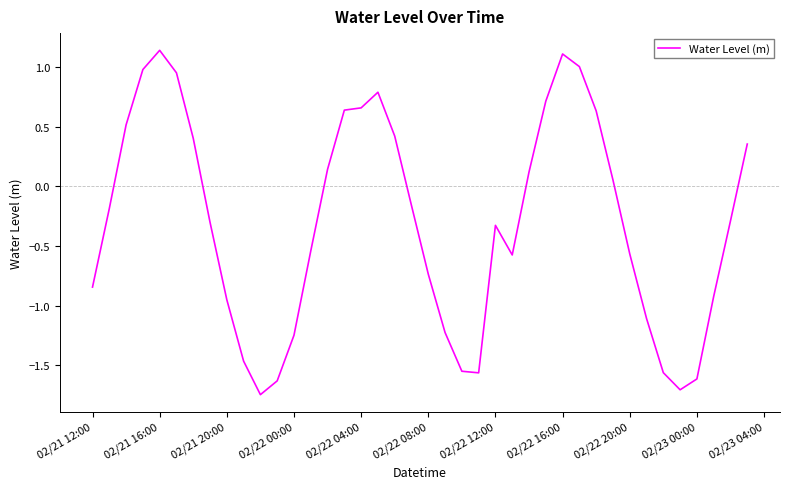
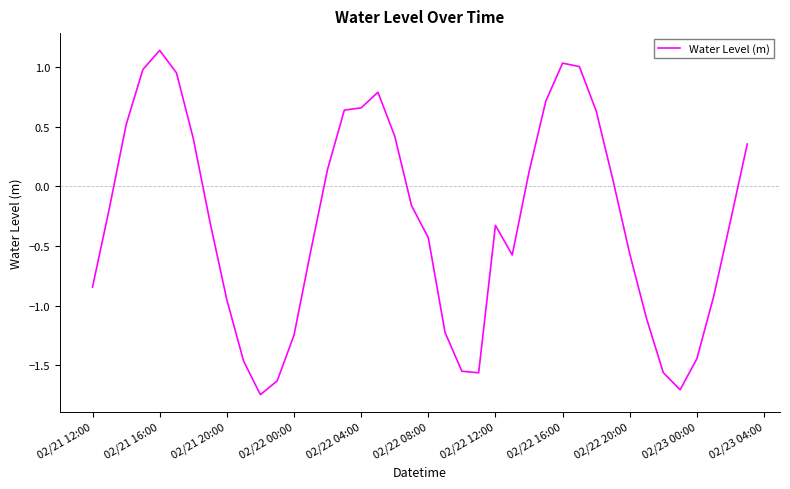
  {
    "02/21 12:00": -0.84,
    "02/21 16:00": 1.14,
    "02/21 20:00": -0.95,
    "02/22 00:00": -1.25,
    "02/22 04:00": 0.66,
-   "02/22 08:00": -0.74,
+   "02/22 08:00": -0.43,
    "02/22 12:00": -0.33,
-   "02/22 16:00": 1.11,
+   "02/22 16:00": 1.03,
    "02/22 20:00": -0.57,
-   "02/23 00:00": -1.61
+   "02/23 00:00": -1.44
  }
